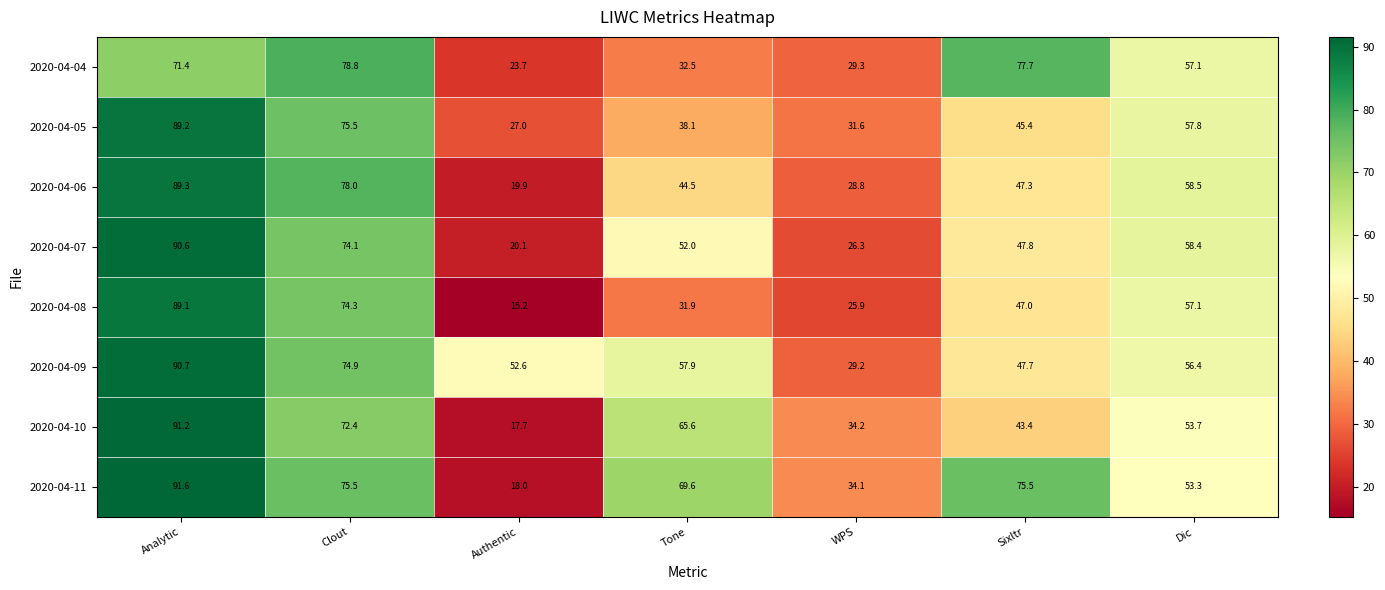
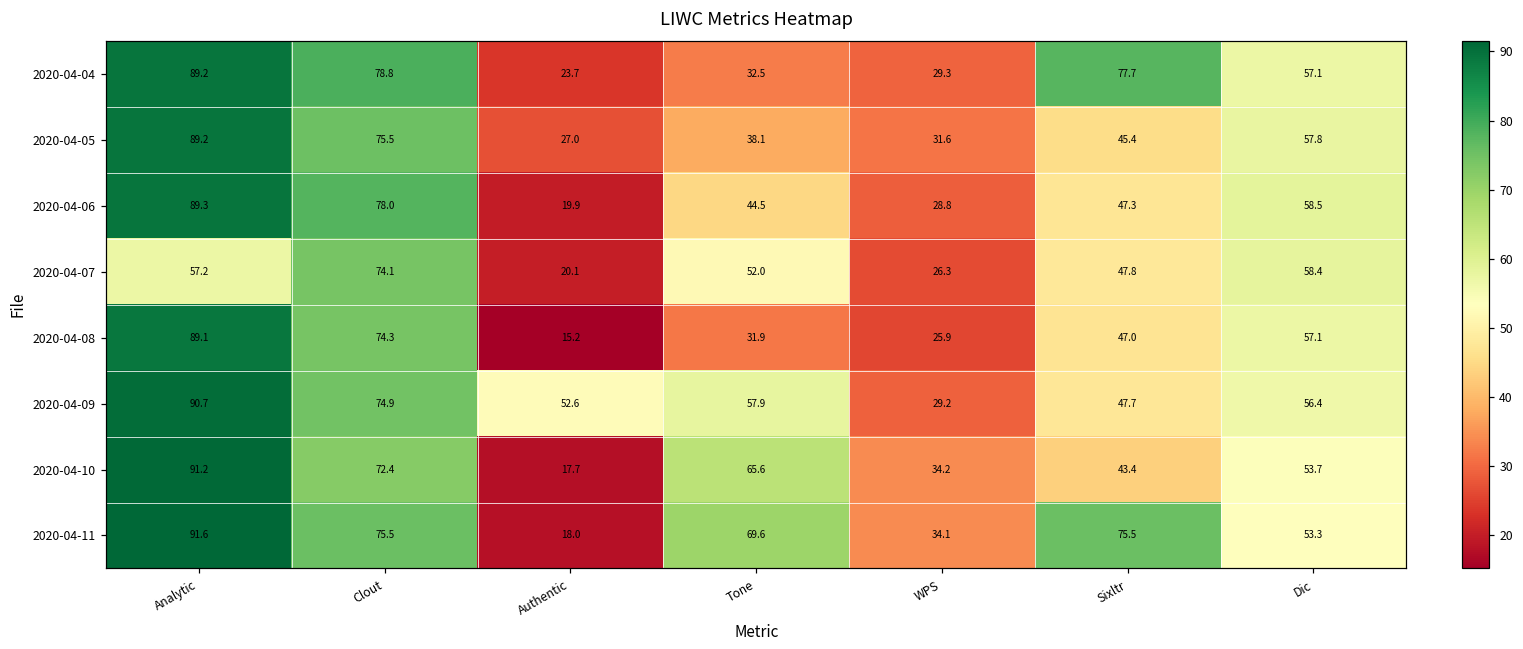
  {
    "2020-04-04": {
-     "Analytic": 71.4,
+     "Analytic": 89.2,
      "Clout": 78.8,
      "Authentic": 23.7,
      "Tone": 32.5,
      "WPS": 29.3,
      "Sixltr": 77.7,
      "Dic": 57.1
    },
    "2020-04-05": {
      "Analytic": 89.2,
      "Clout": 75.5,
      "Authentic": 27.0,
      "Tone": 38.1,
      "WPS": 31.6,
      "Sixltr": 45.4,
      "Dic": 57.8
    },
    "2020-04-06": {
      "Analytic": 89.3,
      "Clout": 78.0,
      "Authentic": 19.9,
      "Tone": 44.5,
      "WPS": 28.8,
      "Sixltr": 47.3,
      "Dic": 58.5
    },
    "2020-04-07": {
-     "Analytic": 90.6,
+     "Analytic": 57.2,
      "Clout": 74.1,
      "Authentic": 20.1,
      "Tone": 52.0,
      "WPS": 26.3,
      "Sixltr": 47.8,
      "Dic": 58.4
    },
    "2020-04-08": {
      "Analytic": 89.1,
      "Clout": 74.3,
      "Authentic": 15.2,
      "Tone": 31.9,
      "WPS": 25.9,
      "Sixltr": 47.0,
      "Dic": 57.1
    },
    "2020-04-09": {
      "Analytic": 90.7,
      "Clout": 74.9,
      "Authentic": 52.6,
      "Tone": 57.9,
      "WPS": 29.2,
      "Sixltr": 47.7,
      "Dic": 56.4
    },
    "2020-04-10": {
      "Analytic": 91.2,
      "Clout": 72.4,
      "Authentic": 17.7,
      "Tone": 65.6,
      "WPS": 34.2,
      "Sixltr": 43.4,
      "Dic": 53.7
    },
    "2020-04-11": {
      "Analytic": 91.6,
      "Clout": 75.5,
      "Authentic": 18.0,
      "Tone": 69.6,
      "WPS": 34.1,
      "Sixltr": 75.5,
      "Dic": 53.3
    }
  }
